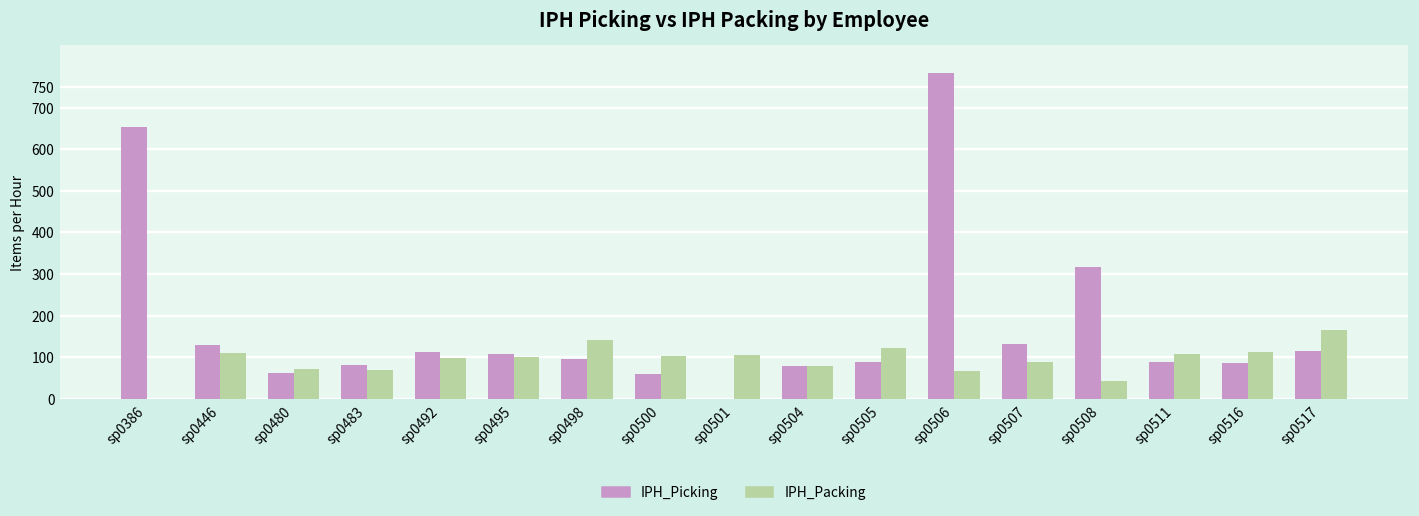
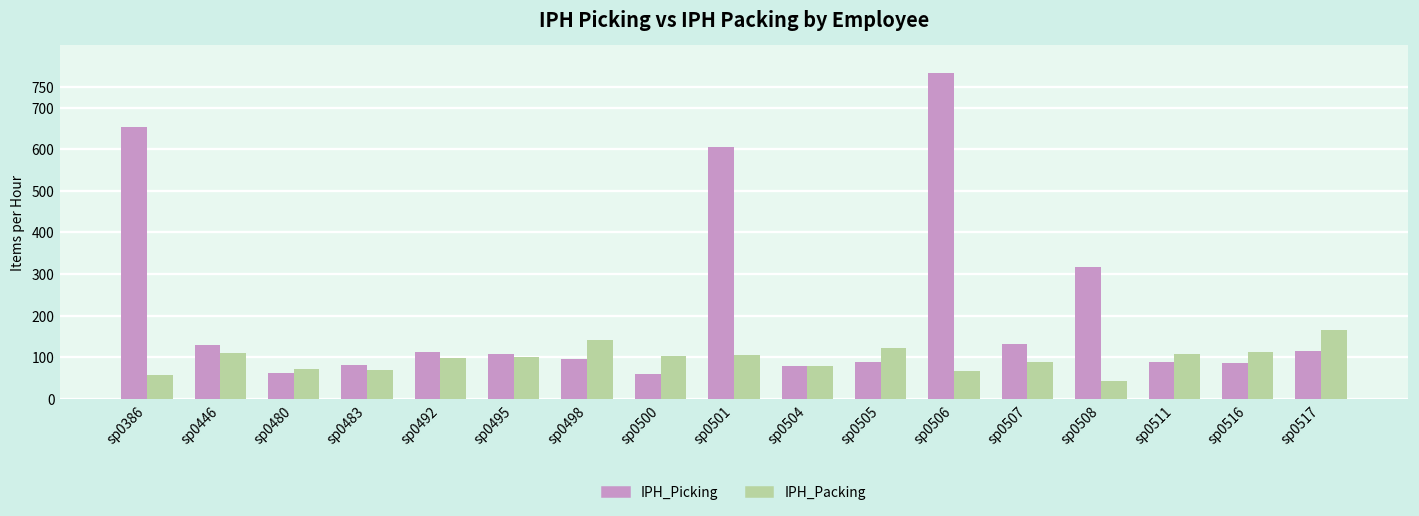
  {
    "IPH_Picking": {
      "sp0386": 650,
      "sp0446": 130,
      "sp0480": 60,
      "sp0483": 80,
      "sp0492": 110,
      "sp0495": 110,
      "sp0498": 100,
      "sp0500": 60,
-     "sp0501": 0,
+     "sp0501": 610,
      "sp0504": 80,
      "sp0505": 90,
      "sp0506": 780,
      "sp0507": 130,
      "sp0508": 320,
      "sp0511": 90,
      "sp0516": 90,
      "sp0517": 120
    },
    "IPH_Packing": {
-     "sp0386": 0,
+     "sp0386": 60,
      "sp0446": 110,
      "sp0480": 70,
      "sp0483": 70,
      "sp0492": 100,
      "sp0495": 100,
      "sp0498": 140,
      "sp0500": 100,
      "sp0501": 100,
      "sp0504": 80,
      "sp0505": 120,
      "sp0506": 70,
      "sp0507": 90,
      "sp0508": 40,
      "sp0511": 110,
      "sp0516": 110,
      "sp0517": 170
    }
  }
